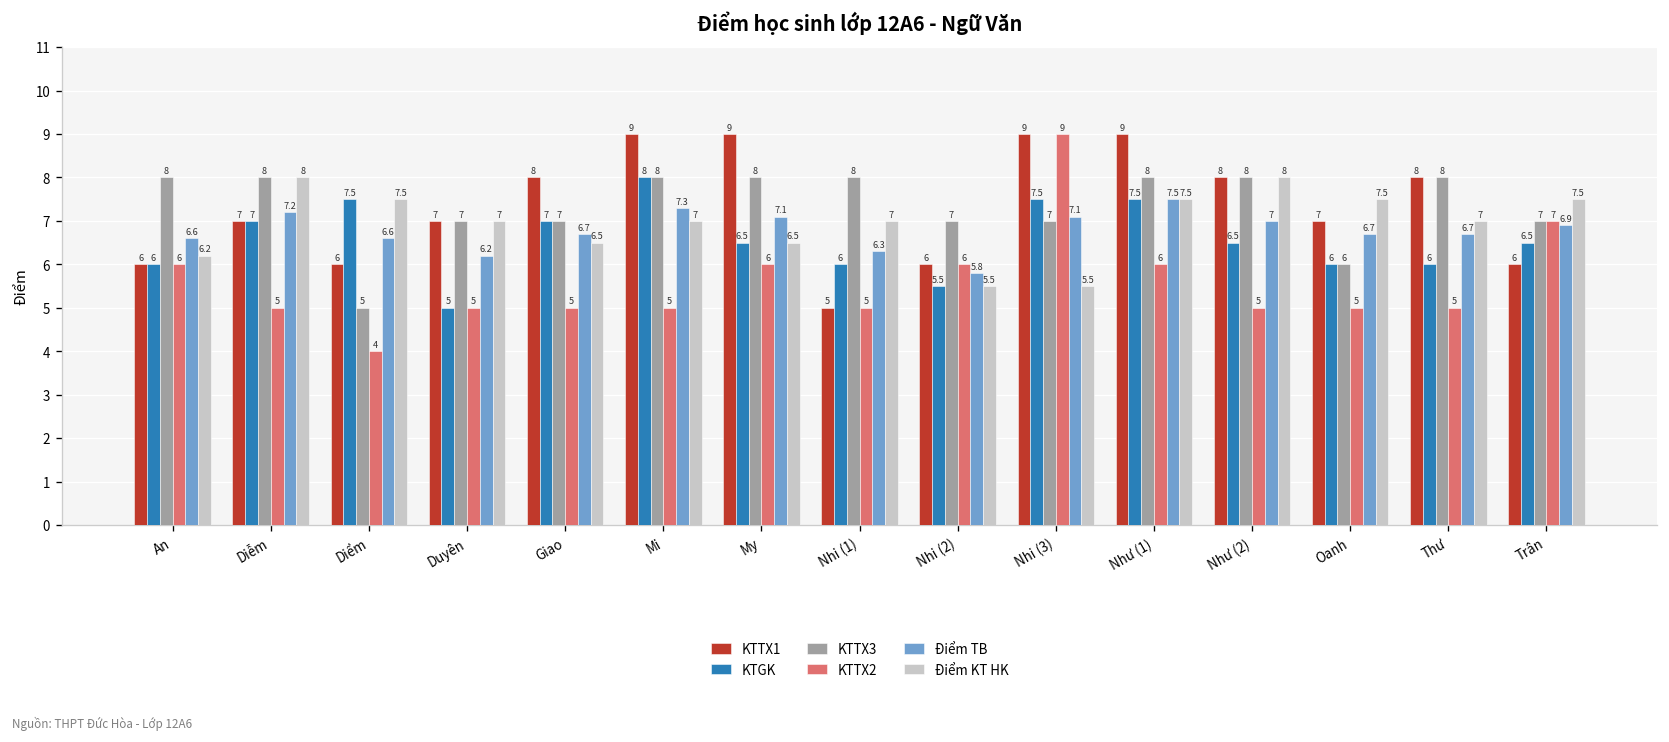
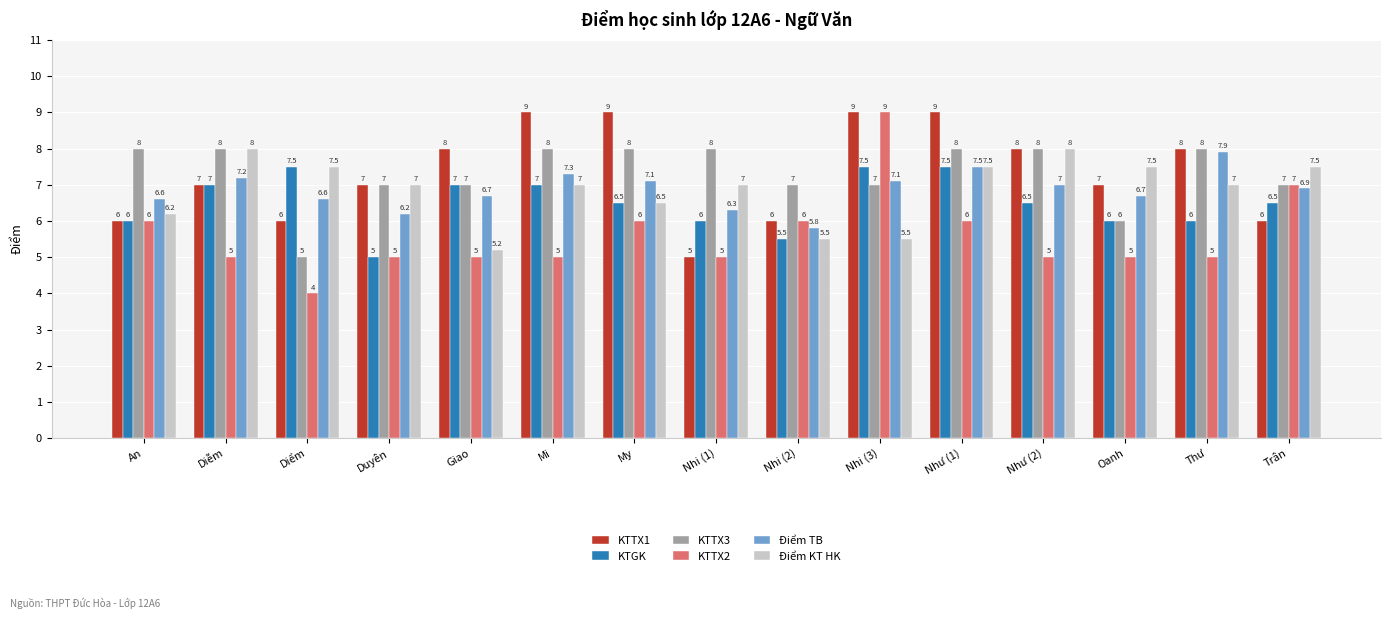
  {
    "KTTX1": {
      "An": 6,
      "Diễm": 7,
      "Diểm": 6,
      "Duyên": 7,
      "Giao": 8,
      "Mi": 9,
      "My": 9,
      "Nhi (1)": 5,
      "Nhi (2)": 6,
      "Nhi (3)": 9,
      "Như (1)": 9,
      "Như (2)": 8,
      "Oanh": 7,
      "Thư": 8,
      "Trân": 6
    },
    "KTGK": {
      "An": 6,
      "Diễm": 7,
      "Diểm": 7.5,
      "Duyên": 5,
      "Giao": 7,
-     "Mi": 8,
+     "Mi": 7,
      "My": 6.5,
      "Nhi (1)": 6,
      "Nhi (2)": 5.5,
      "Nhi (3)": 7.5,
      "Như (1)": 7.5,
      "Như (2)": 6.5,
      "Oanh": 6,
      "Thư": 6,
      "Trân": 6.5
    },
    "KTTX3": {
      "An": 8,
      "Diễm": 8,
      "Diểm": 5,
      "Duyên": 7,
      "Giao": 7,
      "Mi": 8,
      "My": 8,
      "Nhi (1)": 8,
      "Nhi (2)": 7,
      "Nhi (3)": 7,
      "Như (1)": 8,
      "Như (2)": 8,
      "Oanh": 6,
      "Thư": 8,
      "Trân": 7
    },
    "KTTX2": {
      "An": 6,
      "Diễm": 5,
      "Diểm": 4,
      "Duyên": 5,
      "Giao": 5,
      "Mi": 5,
      "My": 6,
      "Nhi (1)": 5,
      "Nhi (2)": 6,
      "Nhi (3)": 9,
      "Như (1)": 6,
      "Như (2)": 5,
      "Oanh": 5,
      "Thư": 5,
      "Trân": 7
    },
    "Điểm TB": {
      "An": 6.6,
      "Diễm": 7.2,
      "Diểm": 6.6,
      "Duyên": 6.2,
      "Giao": 6.7,
      "Mi": 7.3,
      "My": 7.1,
      "Nhi (1)": 6.3,
      "Nhi (2)": 5.8,
      "Nhi (3)": 7.1,
      "Như (1)": 7.5,
      "Như (2)": 7,
      "Oanh": 6.7,
-     "Thư": 6.7,
+     "Thư": 7.9,
      "Trân": 6.9
    },
    "Điểm KT HK": {
      "An": 6.2,
      "Diễm": 8,
      "Diểm": 7.5,
      "Duyên": 7,
-     "Giao": 6.5,
+     "Giao": 5.2,
      "Mi": 7,
      "My": 6.5,
      "Nhi (1)": 7,
      "Nhi (2)": 5.5,
      "Nhi (3)": 5.5,
      "Như (1)": 7.5,
      "Như (2)": 8,
      "Oanh": 7.5,
      "Thư": 7,
      "Trân": 7.5
    }
  }
